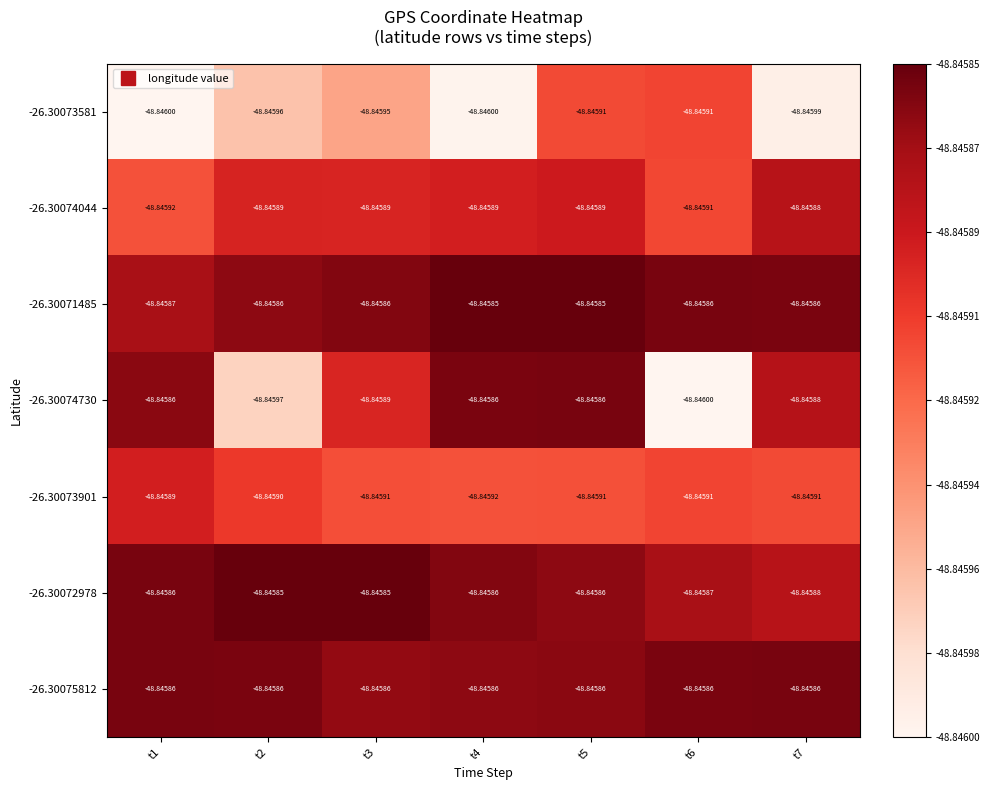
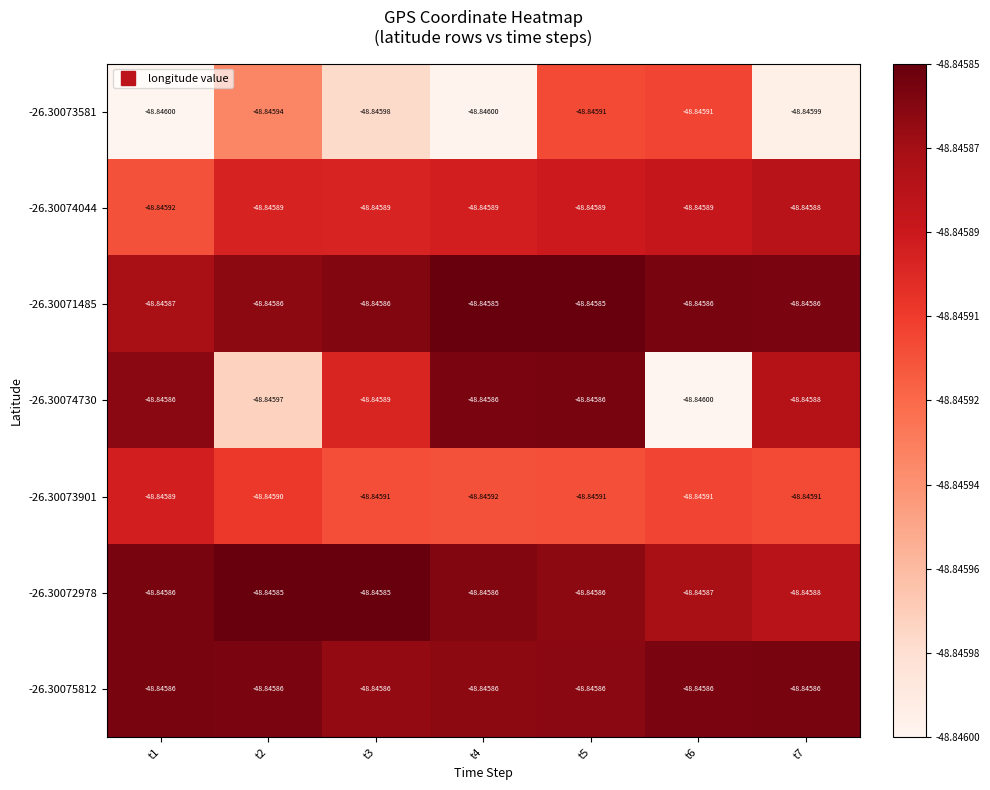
  {
    "-26.30073581": {
      "t1": -48.84600,
-     "t2": -48.84596,
-     "t3": -48.84595,
+     "t2": -48.84594,
+     "t3": -48.84598,
      "t4": -48.84600,
      "t5": -48.84591,
      "t6": -48.84591,
      "t7": -48.84599
    },
    "-26.30074044": {
      "t1": -48.84592,
      "t2": -48.84589,
      "t3": -48.84589,
      "t4": -48.84589,
      "t5": -48.84589,
-     "t6": -48.84591,
+     "t6": -48.84589,
      "t7": -48.84588
    },
    "-26.30071485": {
      "t1": -48.84587,
      "t2": -48.84586,
      "t3": -48.84586,
      "t4": -48.84585,
      "t5": -48.84585,
      "t6": -48.84586,
      "t7": -48.84586
    },
    "-26.30074730": {
      "t1": -48.84586,
      "t2": -48.84597,
      "t3": -48.84589,
      "t4": -48.84586,
      "t5": -48.84586,
      "t6": -48.84600,
      "t7": -48.84588
    },
    "-26.30073901": {
      "t1": -48.84589,
      "t2": -48.84590,
      "t3": -48.84591,
      "t4": -48.84592,
      "t5": -48.84591,
      "t6": -48.84591,
      "t7": -48.84591
    },
    "-26.30072978": {
      "t1": -48.84586,
      "t2": -48.84585,
      "t3": -48.84585,
      "t4": -48.84586,
      "t5": -48.84586,
      "t6": -48.84587,
      "t7": -48.84588
    },
    "-26.30075812": {
      "t1": -48.84586,
      "t2": -48.84586,
      "t3": -48.84586,
      "t4": -48.84586,
      "t5": -48.84586,
      "t6": -48.84586,
      "t7": -48.84586
    }
  }
